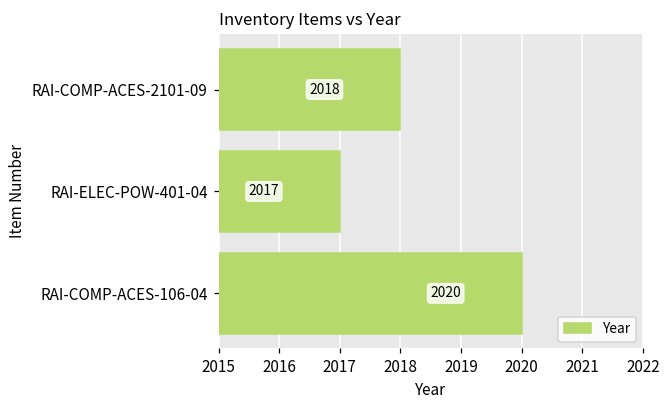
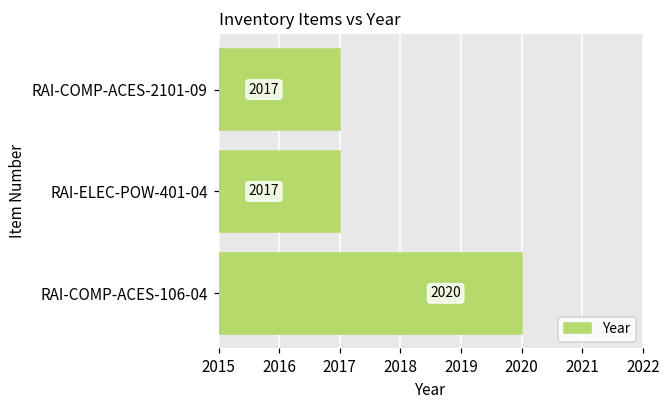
  {
-   "RAI-COMP-ACES-2101-09": 2018
+   "RAI-COMP-ACES-2101-09": 2017
  }
